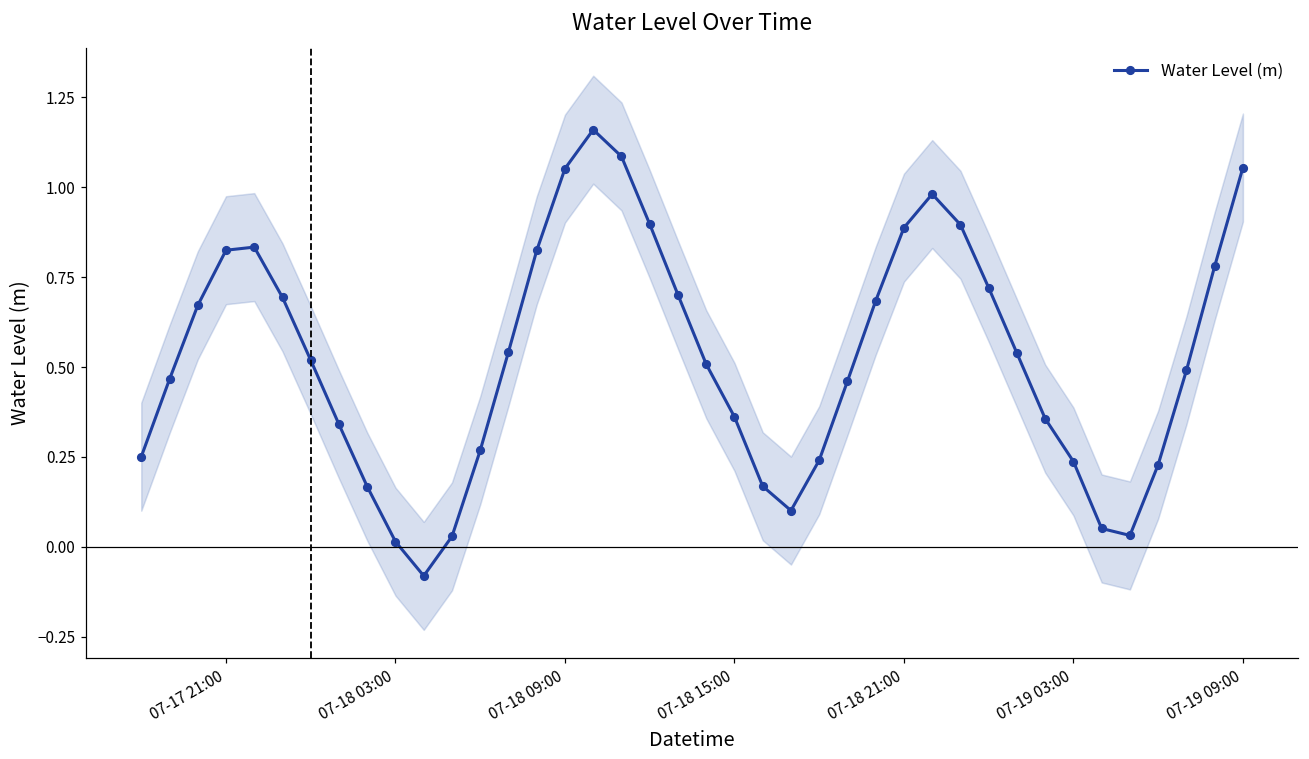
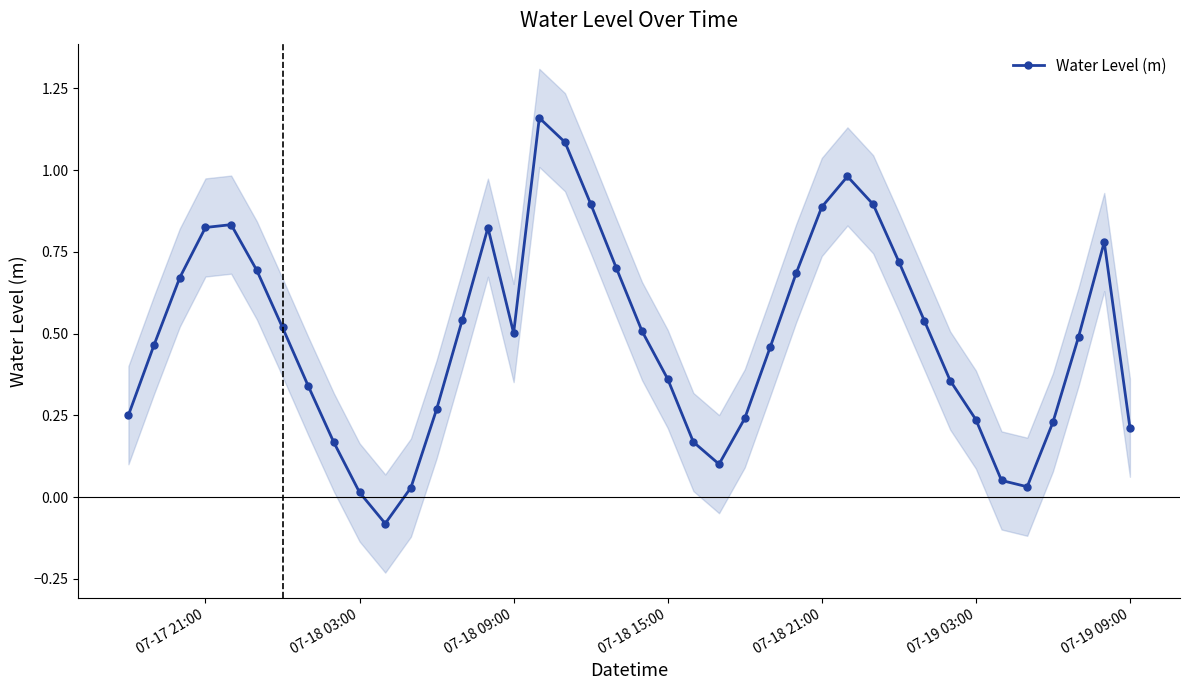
  {
    "Water Level (m)": {
      "07-17 21:00": 0.82,
      "07-18 03:00": 0.01,
-     "07-18 09:00": 1.05,
+     "07-18 09:00": 0.50,
      "07-18 15:00": 0.36,
      "07-18 21:00": 0.89,
      "07-19 03:00": 0.24,
-     "07-19 09:00": 1.05
+     "07-19 09:00": 0.21
    }
  }
